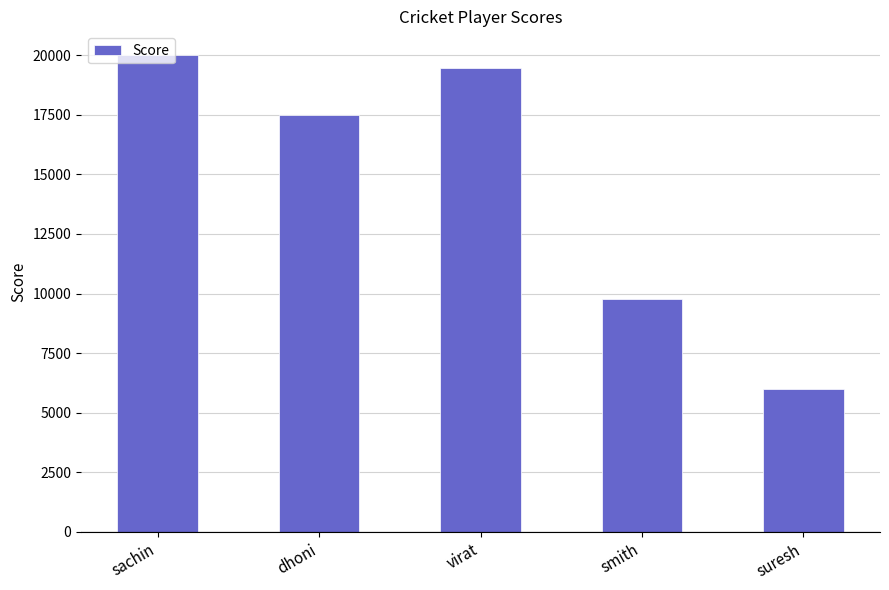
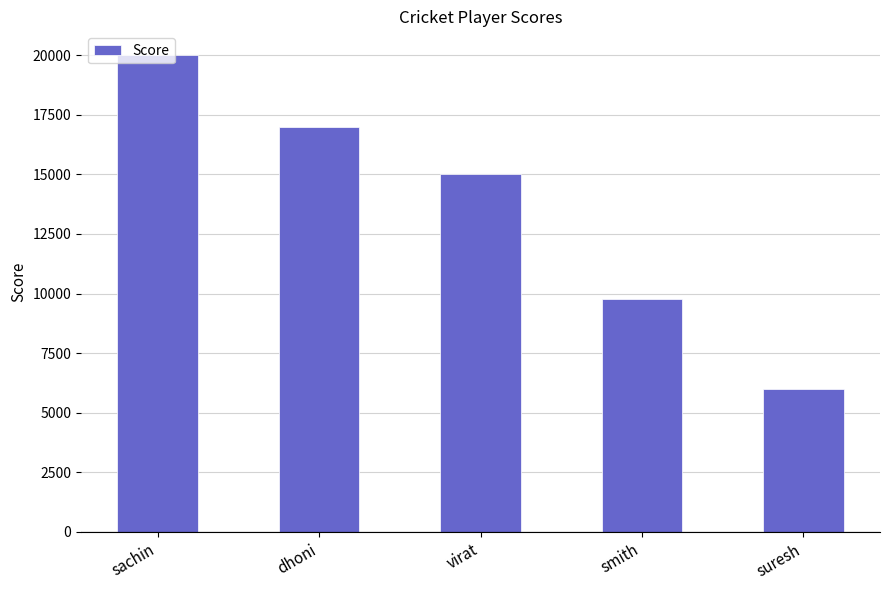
  {
-   "dhoni": 17500,
-   "virat": 19500,
+   "dhoni": 17000,
+   "virat": 15000,
    "smith": 9800,
    "suresh": 6000
  }
